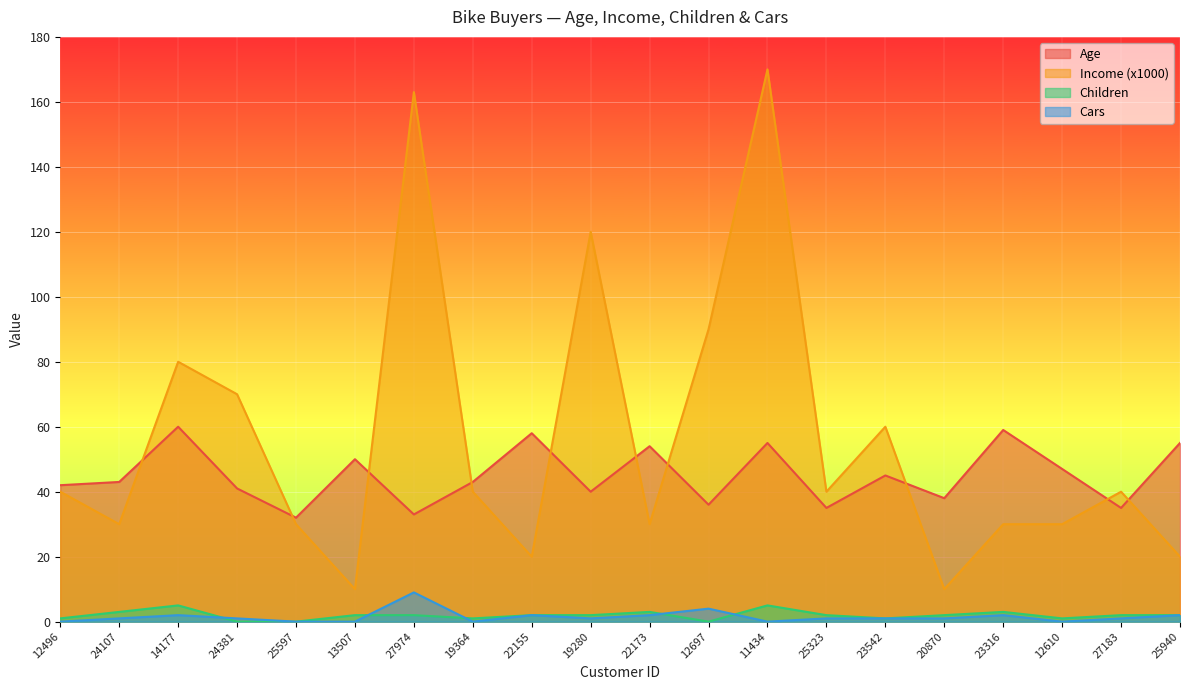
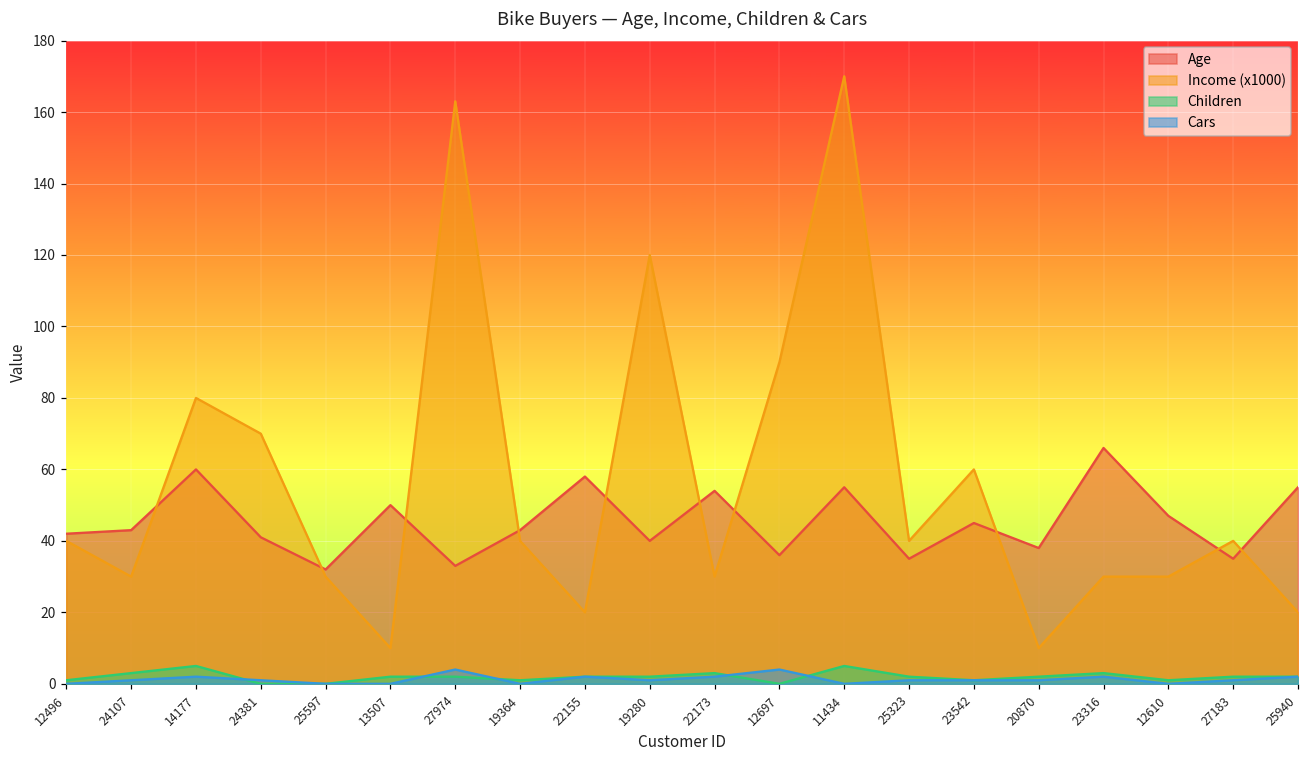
  {
    "Age": {
      "12496": 42,
      "24107": 43,
      "14177": 60,
      "24381": 41,
      "25597": 32,
      "13507": 50,
      "27974": 33,
      "19364": 43,
      "22155": 58,
      "19280": 40,
      "22173": 54,
      "12697": 36,
      "11434": 55,
      "25323": 35,
      "23542": 45,
      "20870": 38,
-     "23316": 59,
+     "23316": 66,
      "12610": 47,
      "27183": 35,
      "25940": 55
    },
    "Income (x1000)": {
      "12496": 40,
      "24107": 30,
      "14177": 80,
      "24381": 70,
      "25597": 30,
      "13507": 10,
      "27974": 163,
      "19364": 40,
      "22155": 20,
      "19280": 120,
      "22173": 30,
      "12697": 90,
      "11434": 170,
      "25323": 40,
      "23542": 60,
      "20870": 10,
      "23316": 30,
      "12610": 30,
      "27183": 40,
      "25940": 20
    },
    "Children": {
      "12496": 1,
      "24107": 3,
      "14177": 5,
      "24381": 0,
      "13507": 2,
      "27974": 2,
      "19364": 1,
      "19280": 2,
      "22173": 3,
      "12697": 0,
      "11434": 5,
      "25323": 2,
      "20870": 2,
      "23316": 3,
      "12610": 1,
      "27183": 2
    },
    "Cars": {
      "12496": 0,
      "24107": 1,
      "14177": 2,
      "24381": 1,
      "13507": 0,
-     "27974": 9,
+     "27974": 4,
      "19364": 0,
      "19280": 1,
      "22173": 2,
      "12697": 4,
      "11434": 0,
      "25323": 1,
      "20870": 1,
      "23316": 2,
      "12610": 0,
      "27183": 1
    }
  }
